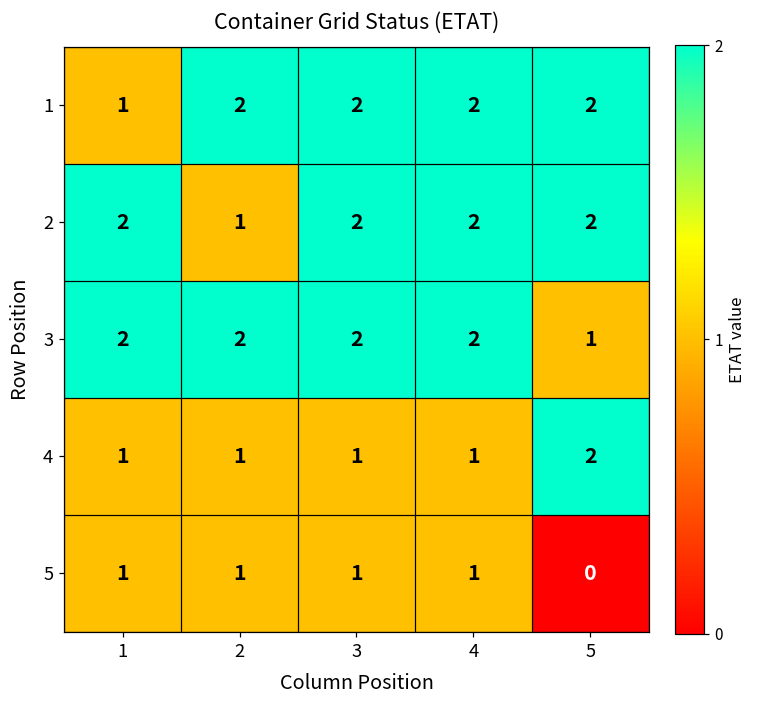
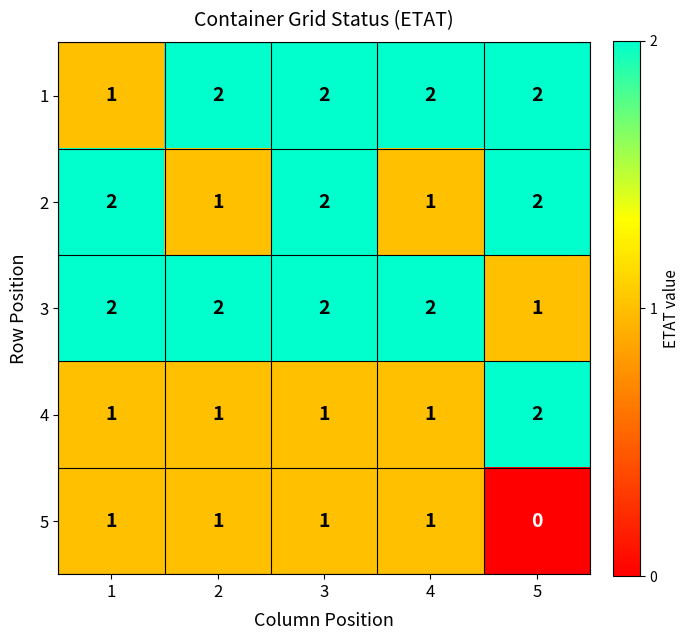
  {
    "1": {
      "1": 1,
      "2": 2,
      "3": 2,
      "4": 2,
      "5": 2
    },
    "2": {
      "1": 2,
      "2": 1,
      "3": 2,
-     "4": 2,
+     "4": 1,
      "5": 2
    },
    "3": {
      "1": 2,
      "2": 2,
      "3": 2,
      "4": 2,
      "5": 1
    },
    "4": {
      "1": 1,
      "2": 1,
      "3": 1,
      "4": 1,
      "5": 2
    },
    "5": {
      "1": 1,
      "2": 1,
      "3": 1,
      "4": 1,
      "5": 0
    }
  }
